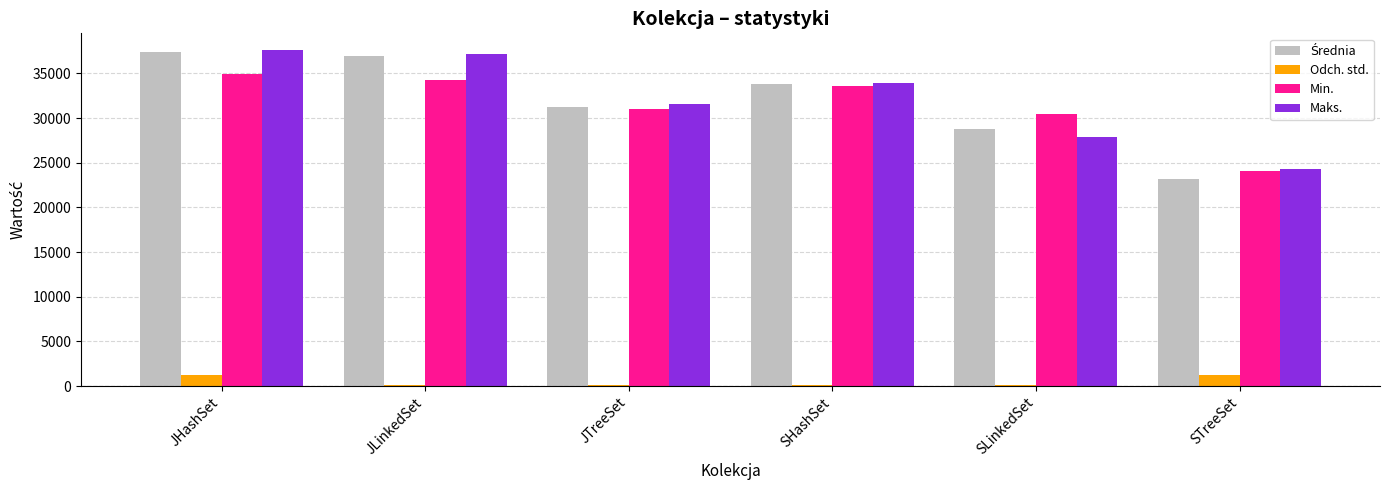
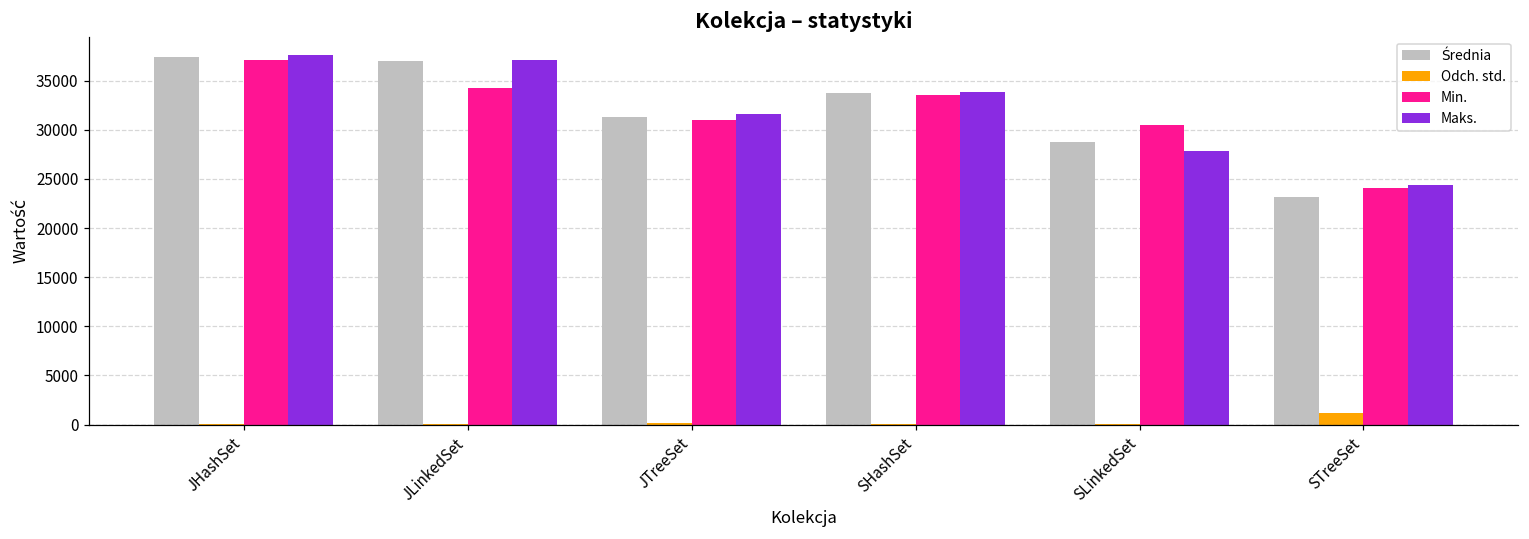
  {
    "Średnia": {
      "JHashSet": 37000,
      "JLinkedSet": 37000,
      "JTreeSet": 31000,
      "SHashSet": 34000,
      "SLinkedSet": 29000,
      "STreeSet": 23000
    },
    "Odch. std.": {
-     "JHashSet": 1000,
+     "JHashSet": 0,
      "STreeSet": 1000
    },
    "Min.": {
-     "JHashSet": 35000,
+     "JHashSet": 37000,
      "JLinkedSet": 34000,
      "JTreeSet": 31000,
      "SHashSet": 34000,
      "SLinkedSet": 30000,
      "STreeSet": 24000
    },
    "Maks.": {
      "JHashSet": 38000,
      "JLinkedSet": 37000,
      "JTreeSet": 32000,
      "SHashSet": 34000,
      "SLinkedSet": 28000,
      "STreeSet": 24000
    }
  }
